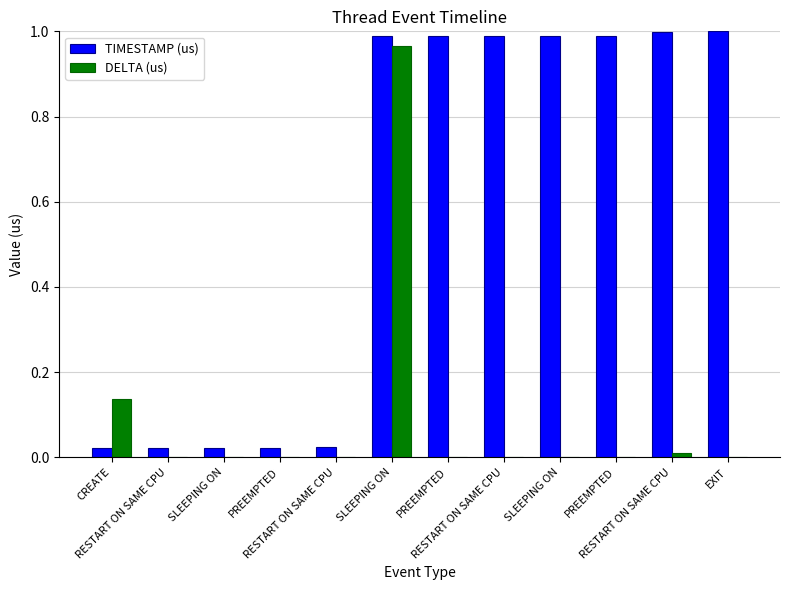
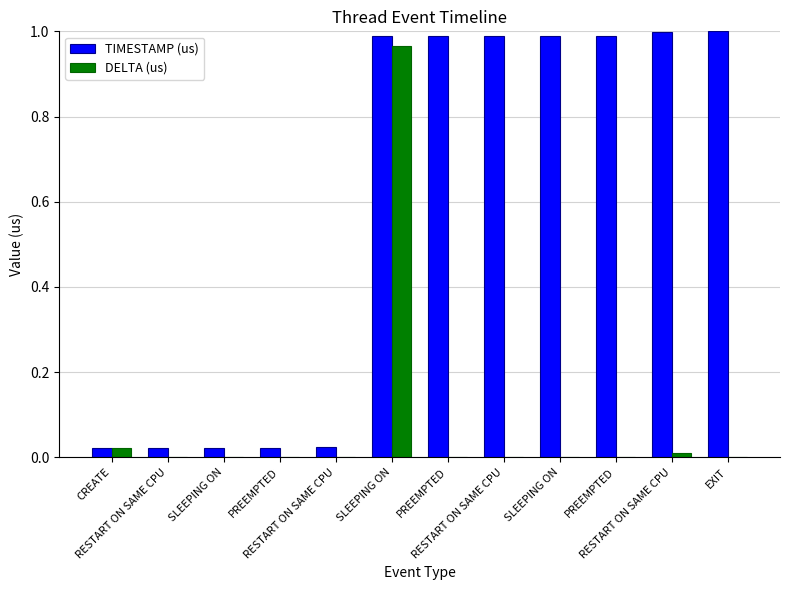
  {
    "TIMESTAMP (us)": {
      "CREATE": 0.02,
      "EXIT": 1.00
    },
    "DELTA (us)": {
-     "CREATE": 0.14
+     "CREATE": 0.02
    }
  }
